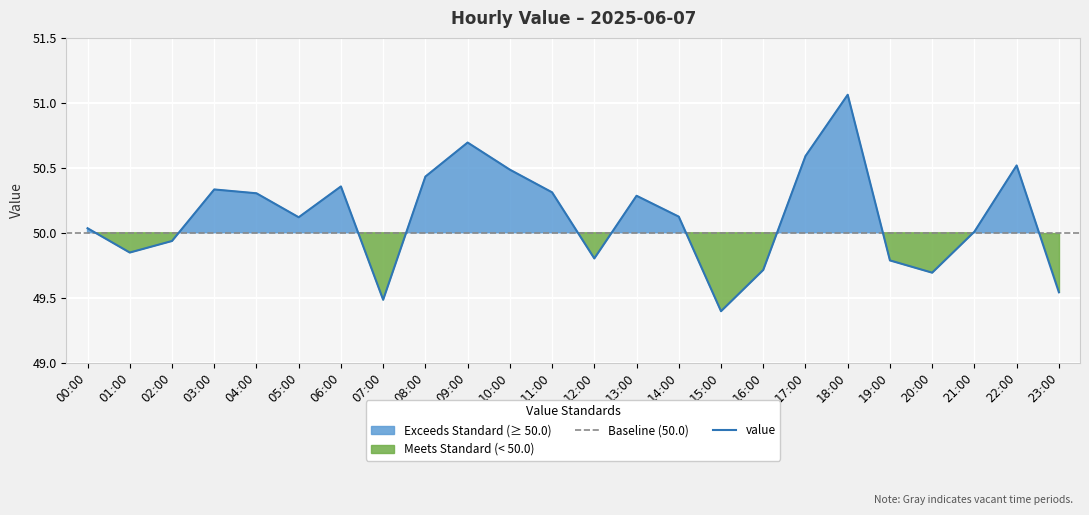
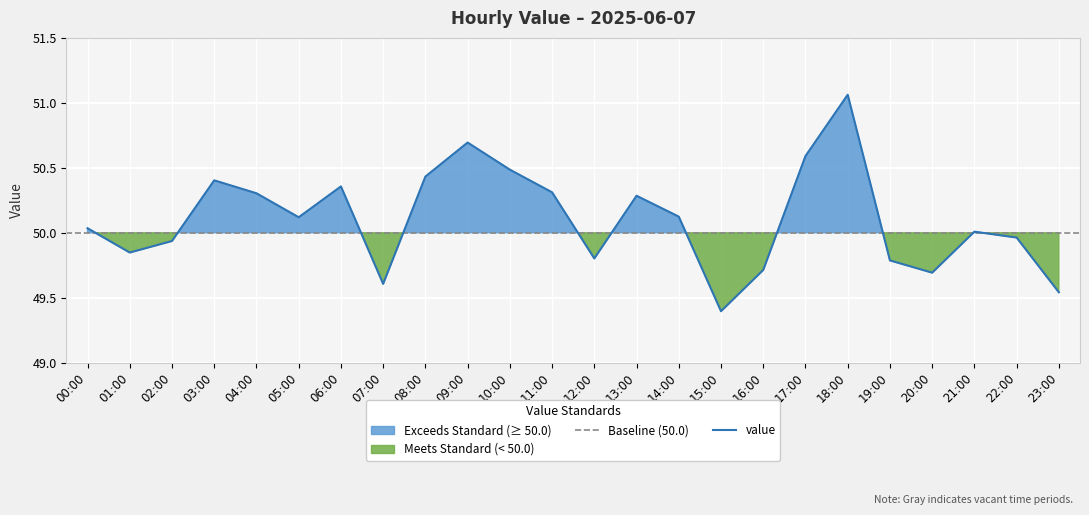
  {
    "00:00": 50.03,
    "01:00": 49.85,
    "02:00": 49.94,
-   "03:00": 50.33,
+   "03:00": 50.40,
    "04:00": 50.30,
    "05:00": 50.12,
    "06:00": 50.36,
-   "07:00": 49.48,
+   "07:00": 49.61,
    "08:00": 50.43,
    "09:00": 50.69,
    "10:00": 50.49,
    "11:00": 50.31,
    "12:00": 49.80,
    "13:00": 50.28,
    "14:00": 50.12,
    "15:00": 49.40,
    "16:00": 49.71,
    "17:00": 50.59,
    "18:00": 51.06,
    "19:00": 49.79,
    "20:00": 49.69,
    "21:00": 50.01,
-   "22:00": 50.52,
+   "22:00": 49.96,
    "23:00": 49.54
  }
